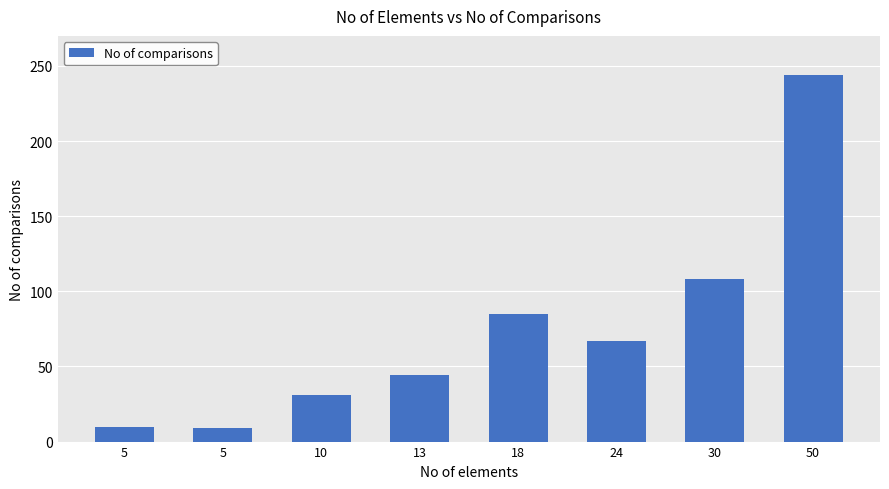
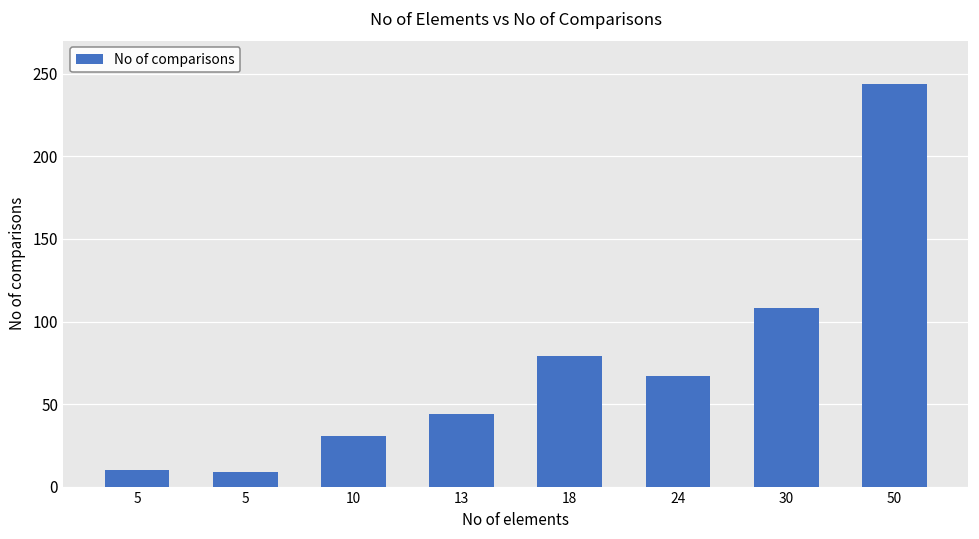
  {
    "10": 31,
    "13": 44,
-   "18": 85,
+   "18": 79,
    "24": 67,
    "30": 108,
    "50": 244
  }
